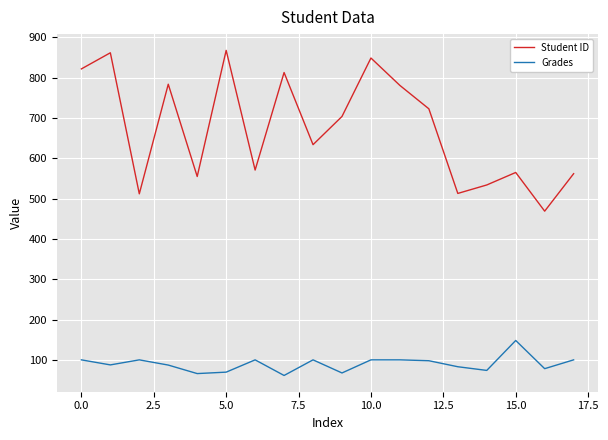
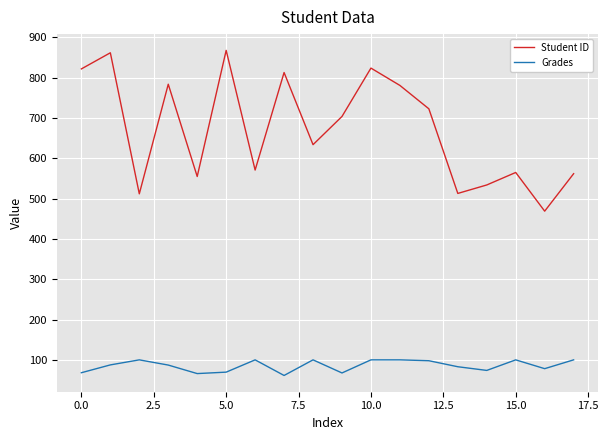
  {
    "Student ID": {
      "0.0": 820,
      "5.0": 870,
-     "10.0": 850,
+     "10.0": 820,
      "15.0": 570
    },
    "Grades": {
-     "0.0": 100,
+     "0.0": 70,
      "5.0": 70,
      "10.0": 100,
-     "15.0": 150
+     "15.0": 100
    }
  }
